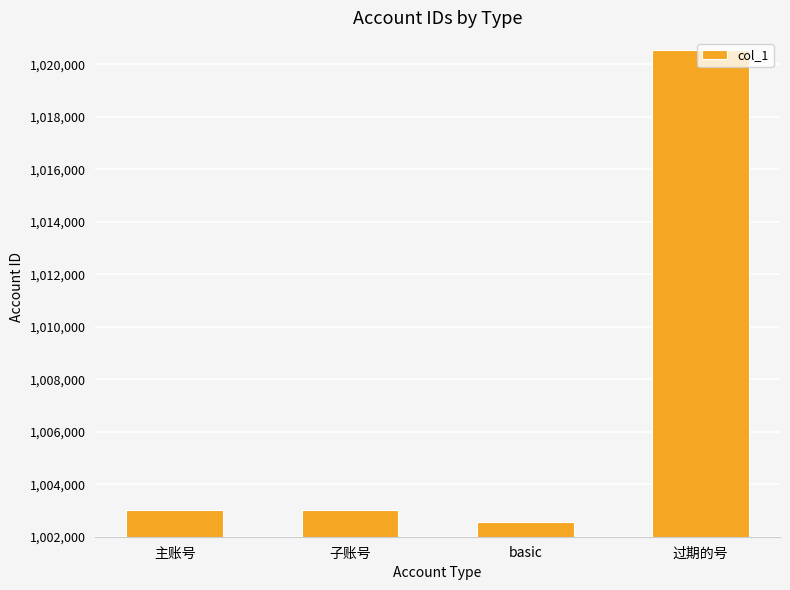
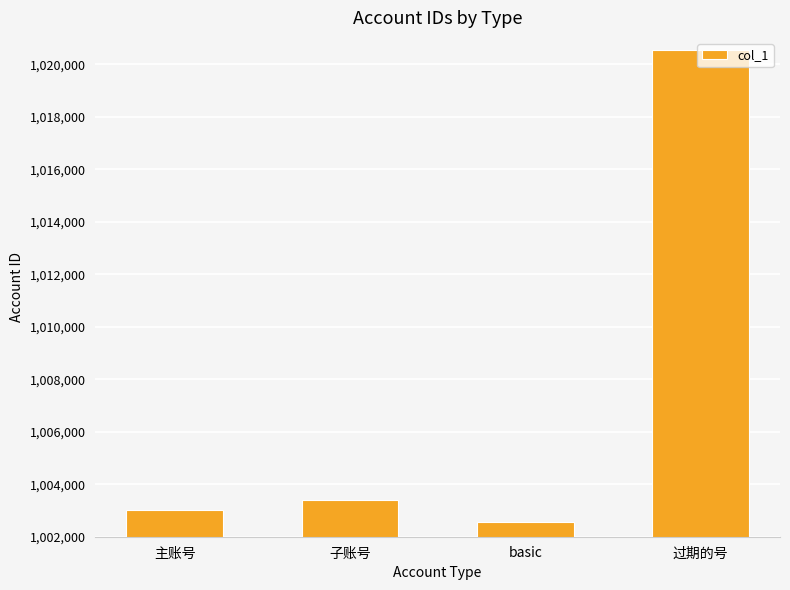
  {
    "主账号": "1,003,000",
-   "子账号": "1,003,000",
+   "子账号": "1,003,400",
    "basic": "1,002,600"
  }
